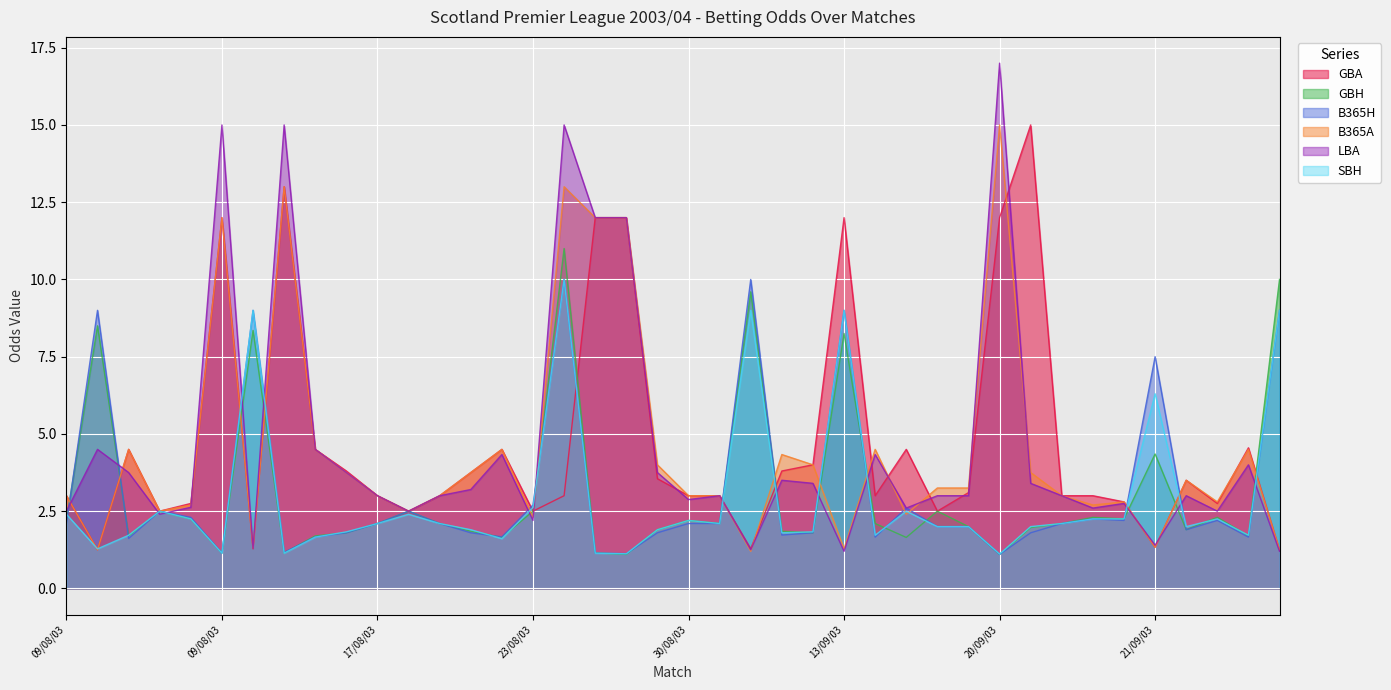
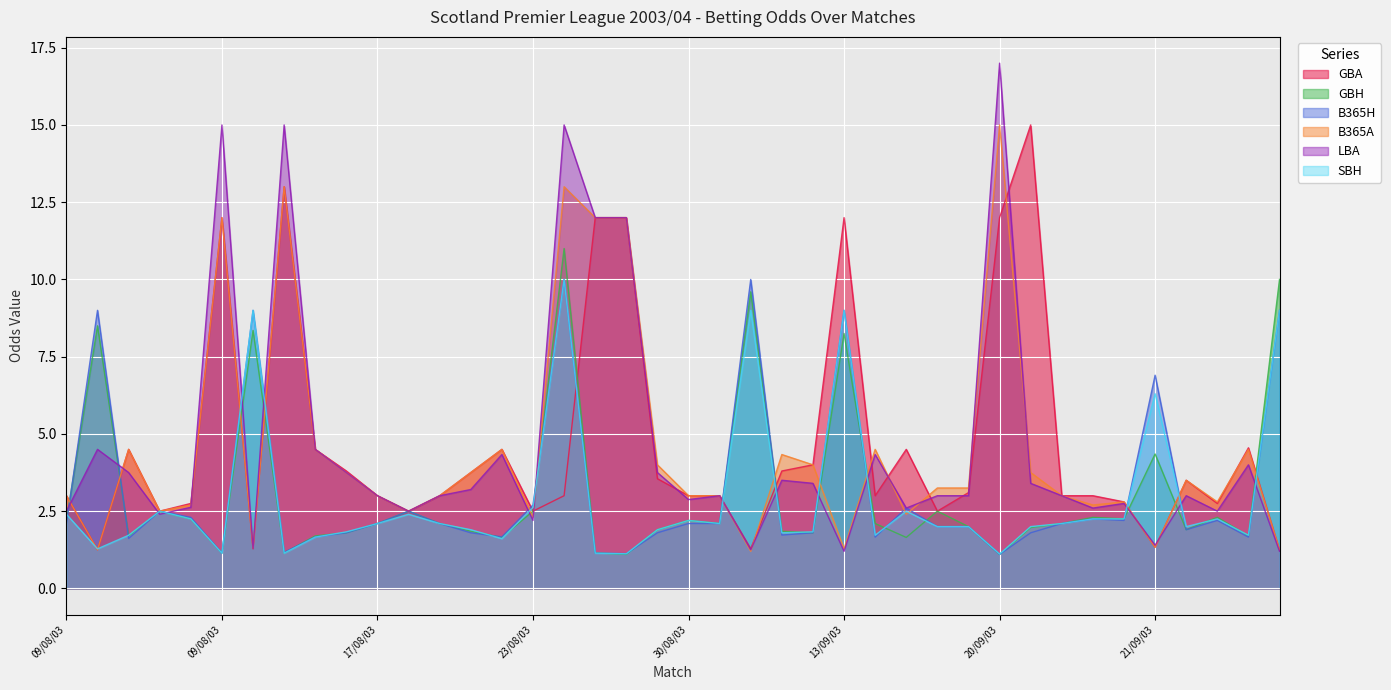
  {
    "GBH": {
      "21/09/03": 4.4
    },
    "B365H": {
-     "21/09/03": 7.5
+     "21/09/03": 6.9
    },
    "SBH": {
      "21/09/03": 6.3
    }
  }
